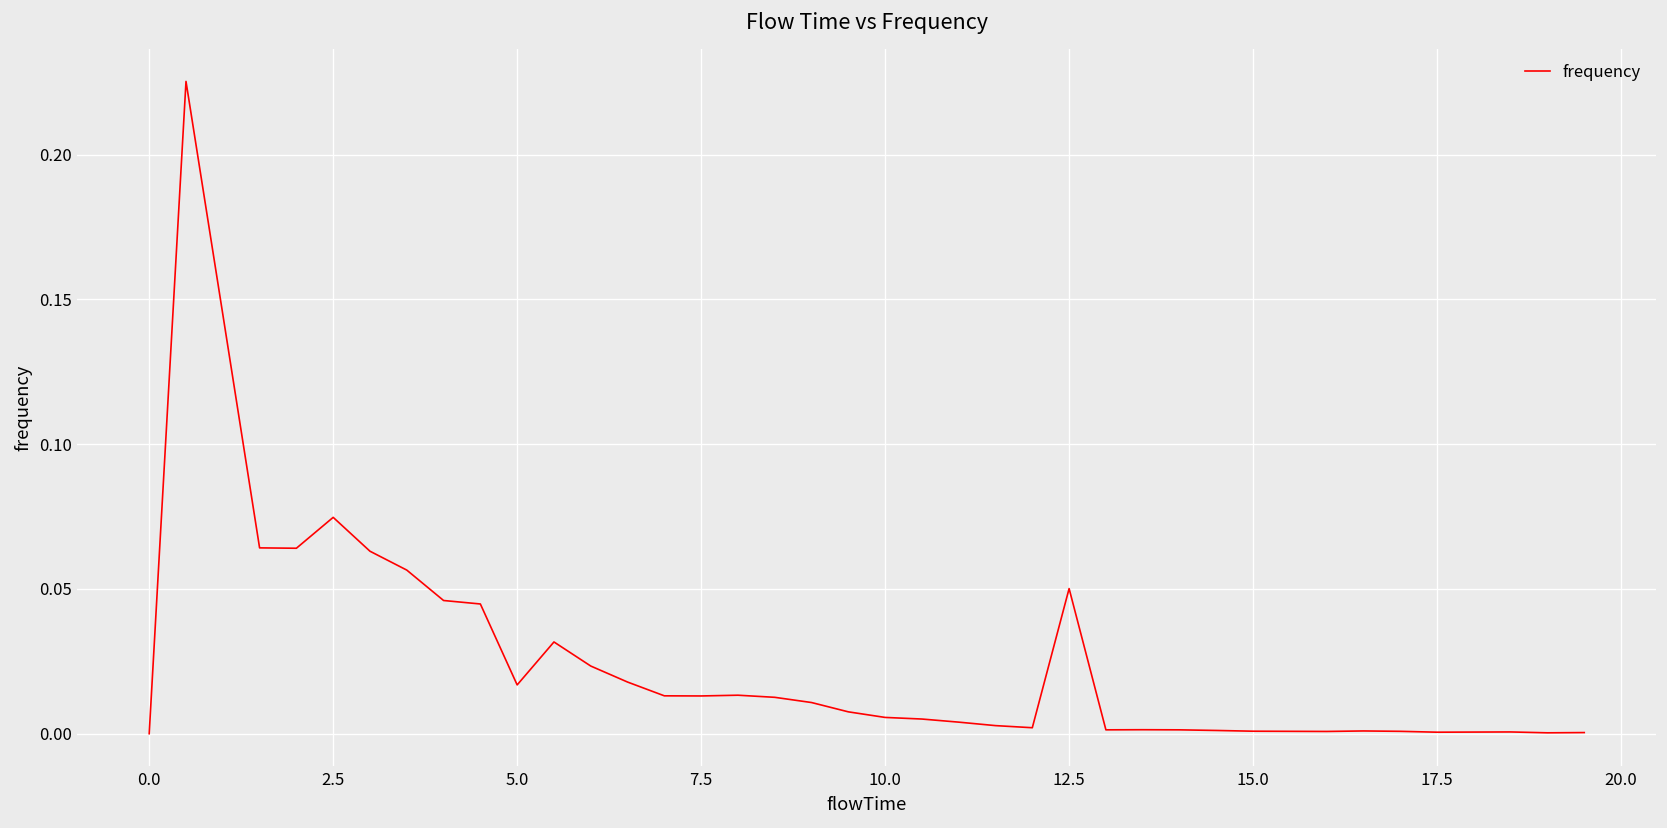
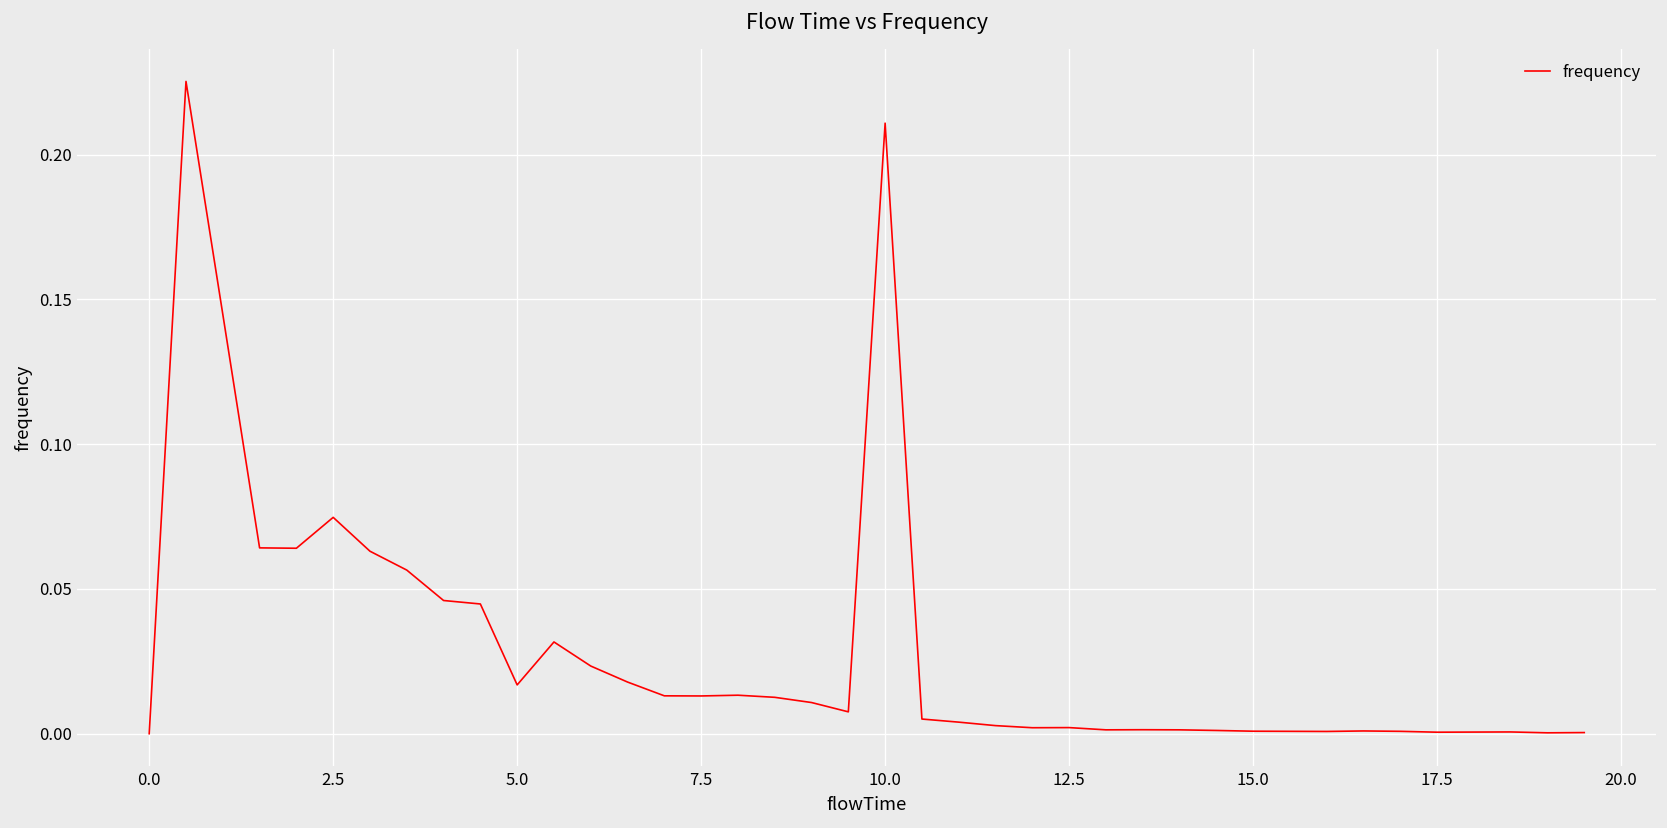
  {
    "0.0": 0.000,
    "2.5": 0.075,
    "5.0": 0.017,
    "7.5": 0.013,
-   "10.0": 0.006,
-   "12.5": 0.050,
+   "10.0": 0.211,
+   "12.5": 0.002,
    "15.0": 0.001,
    "17.5": 0.001
  }
